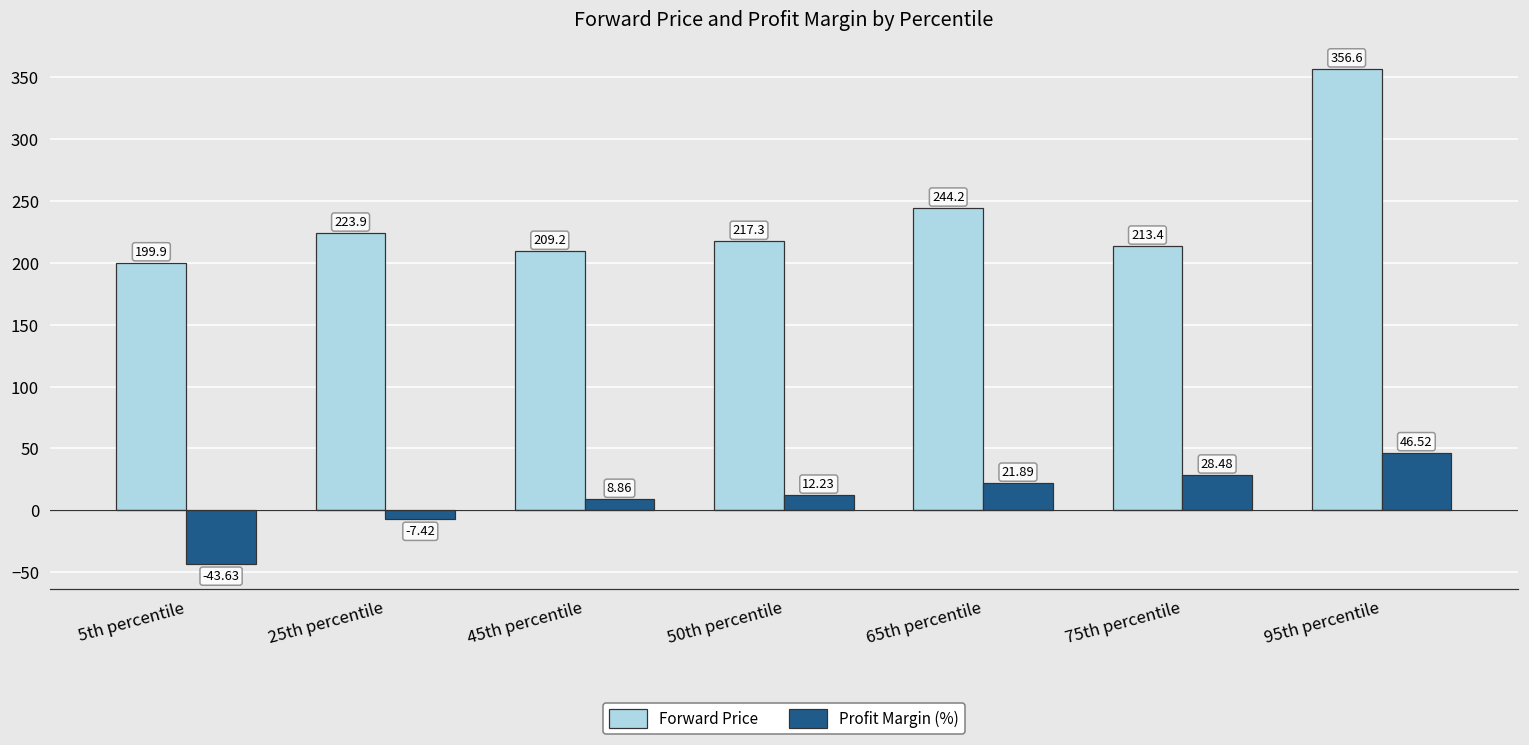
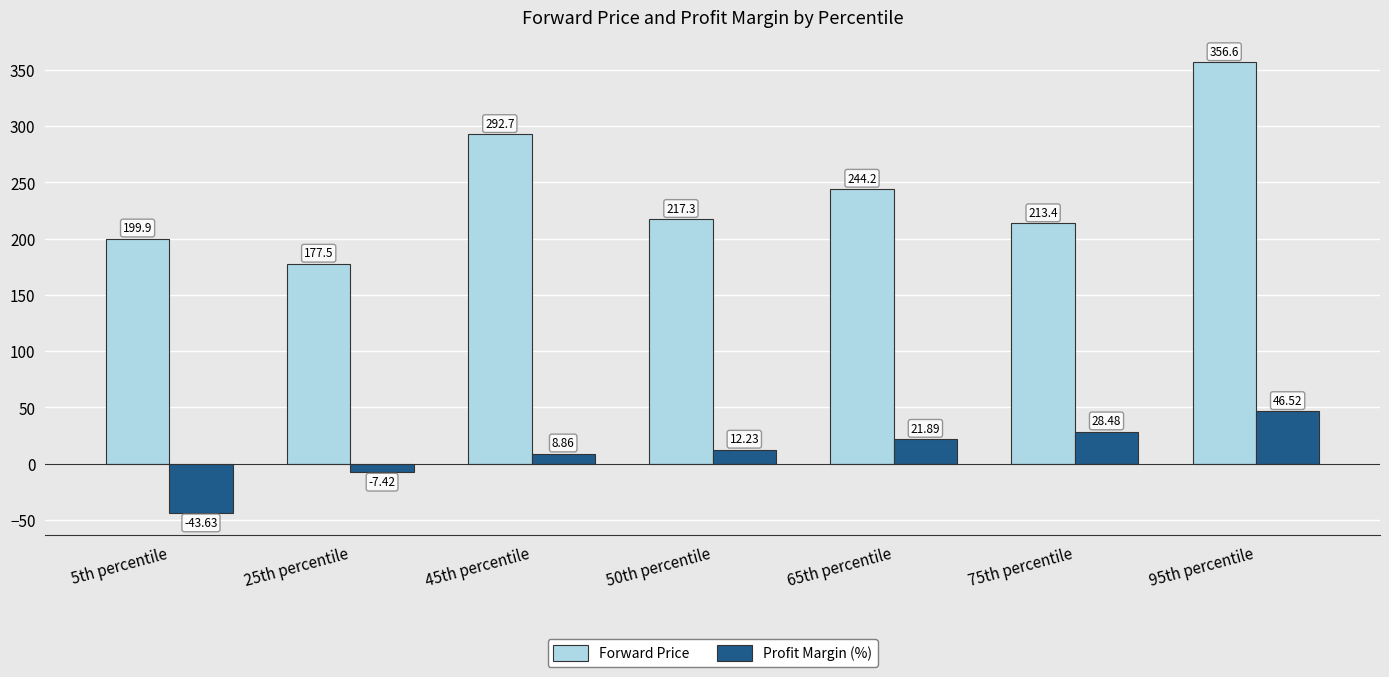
  {
    "Forward Price": {
-     "25th percentile": 223.9,
-     "45th percentile": 209.2
+     "25th percentile": 177.5,
+     "45th percentile": 292.7
    }
  }
